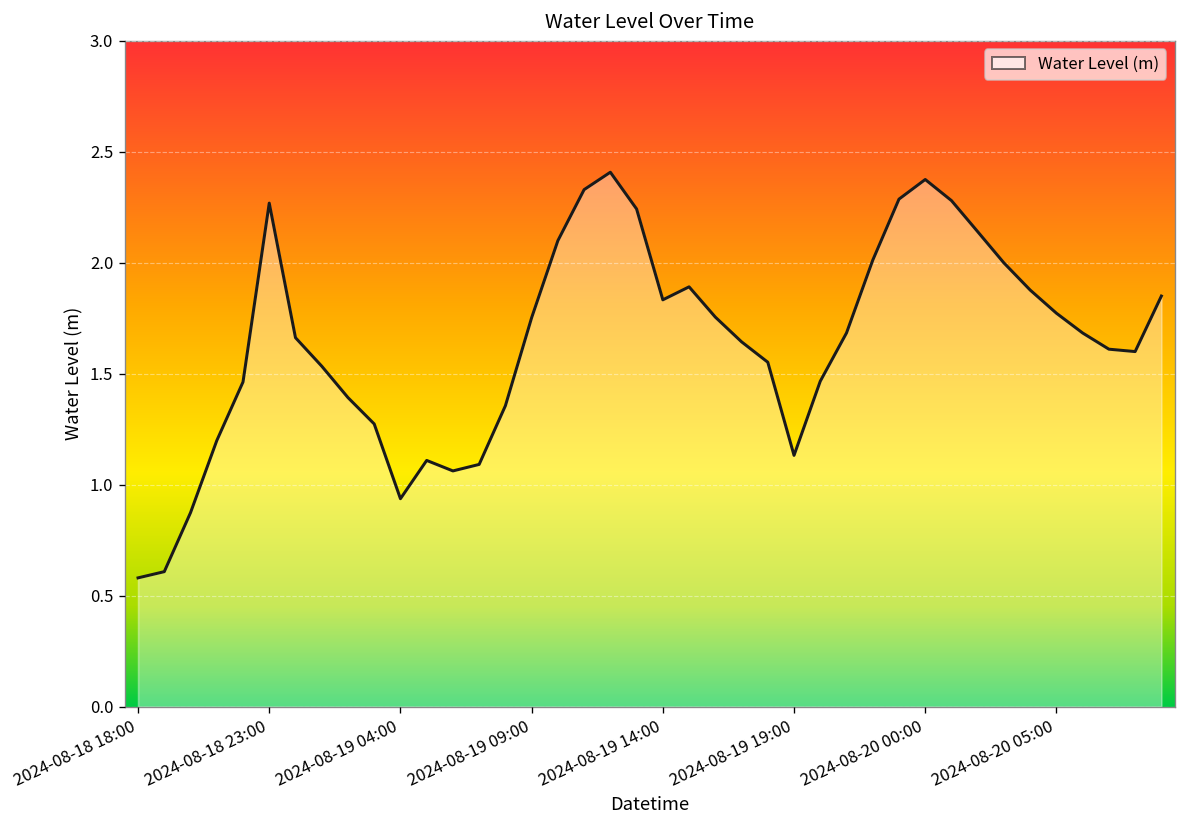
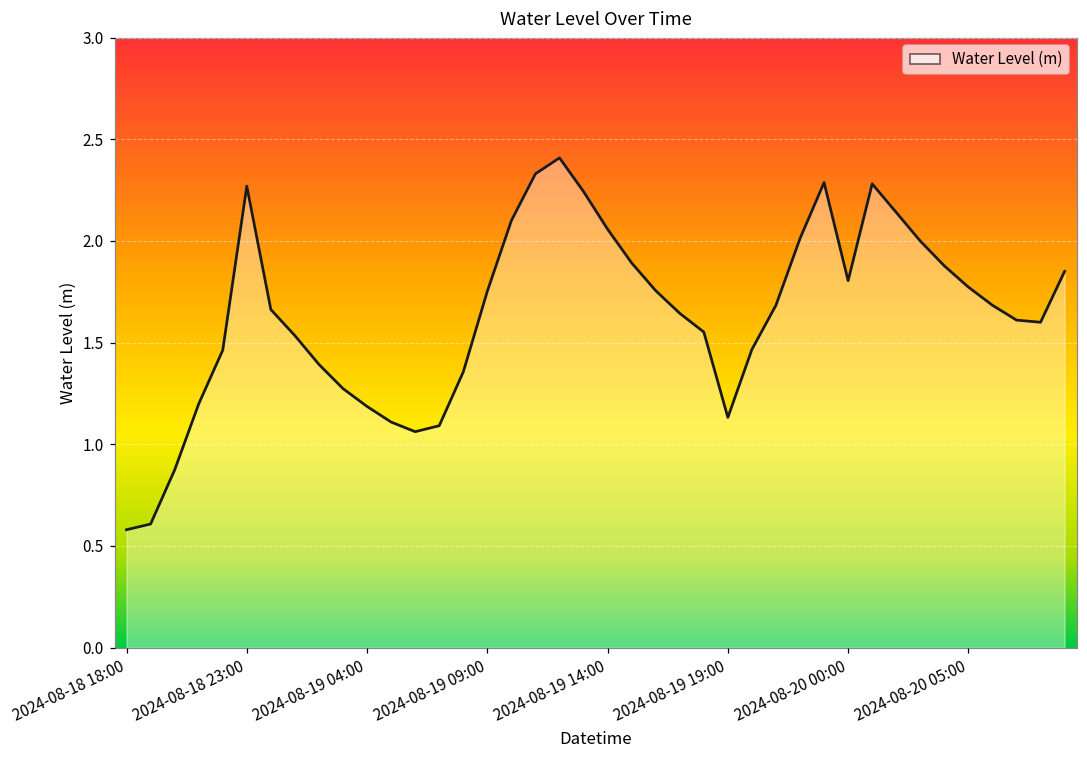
  {
    "2024-08-18 18:00": 0.58,
    "2024-08-18 23:00": 2.27,
-   "2024-08-19 04:00": 0.94,
+   "2024-08-19 04:00": 1.19,
    "2024-08-19 09:00": 1.75,
-   "2024-08-19 14:00": 1.83,
+   "2024-08-19 14:00": 2.06,
    "2024-08-19 19:00": 1.13,
-   "2024-08-20 00:00": 2.38,
+   "2024-08-20 00:00": 1.80,
    "2024-08-20 05:00": 1.77
  }
